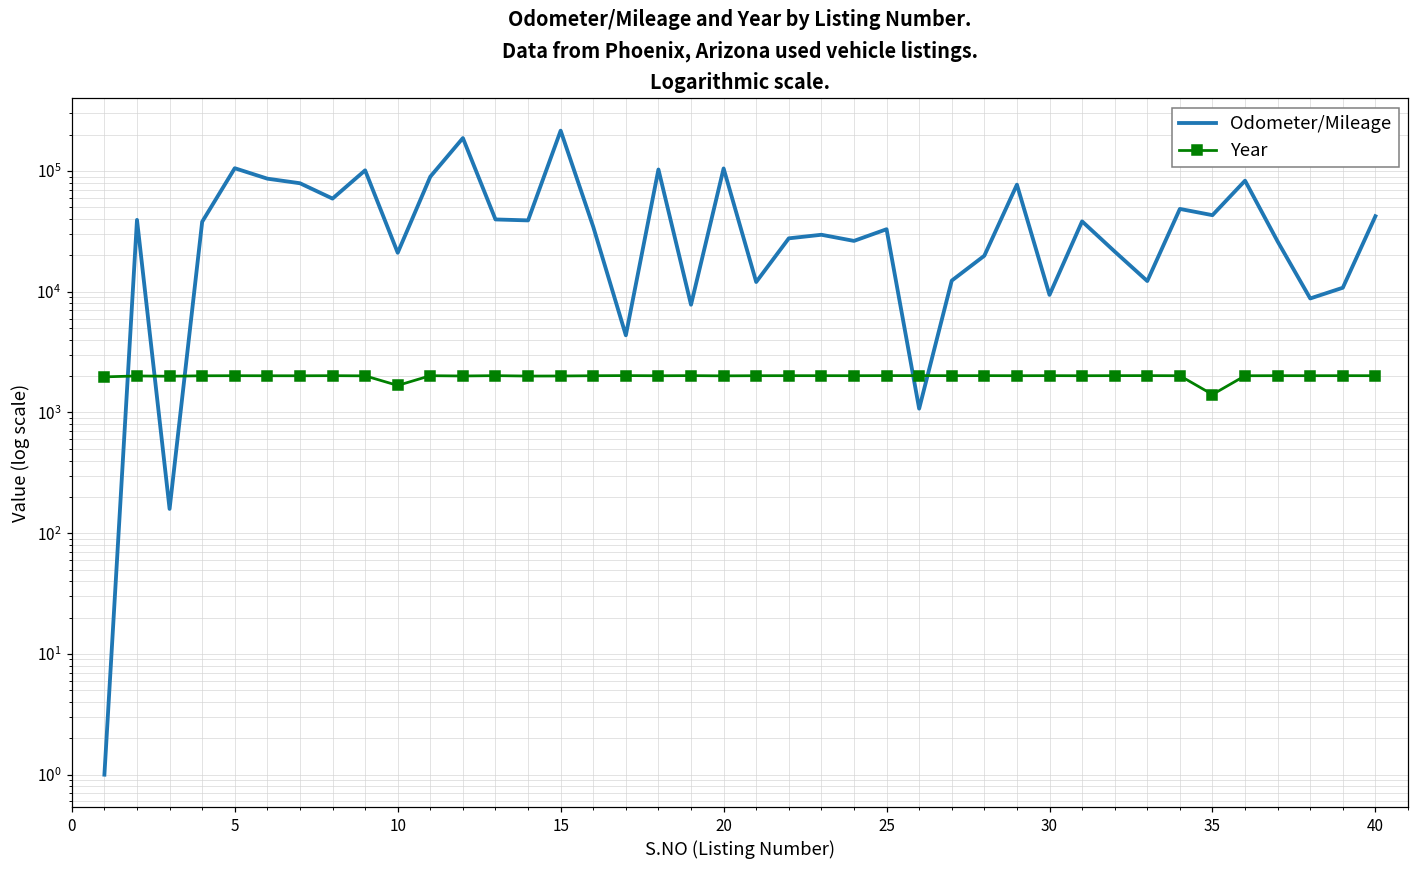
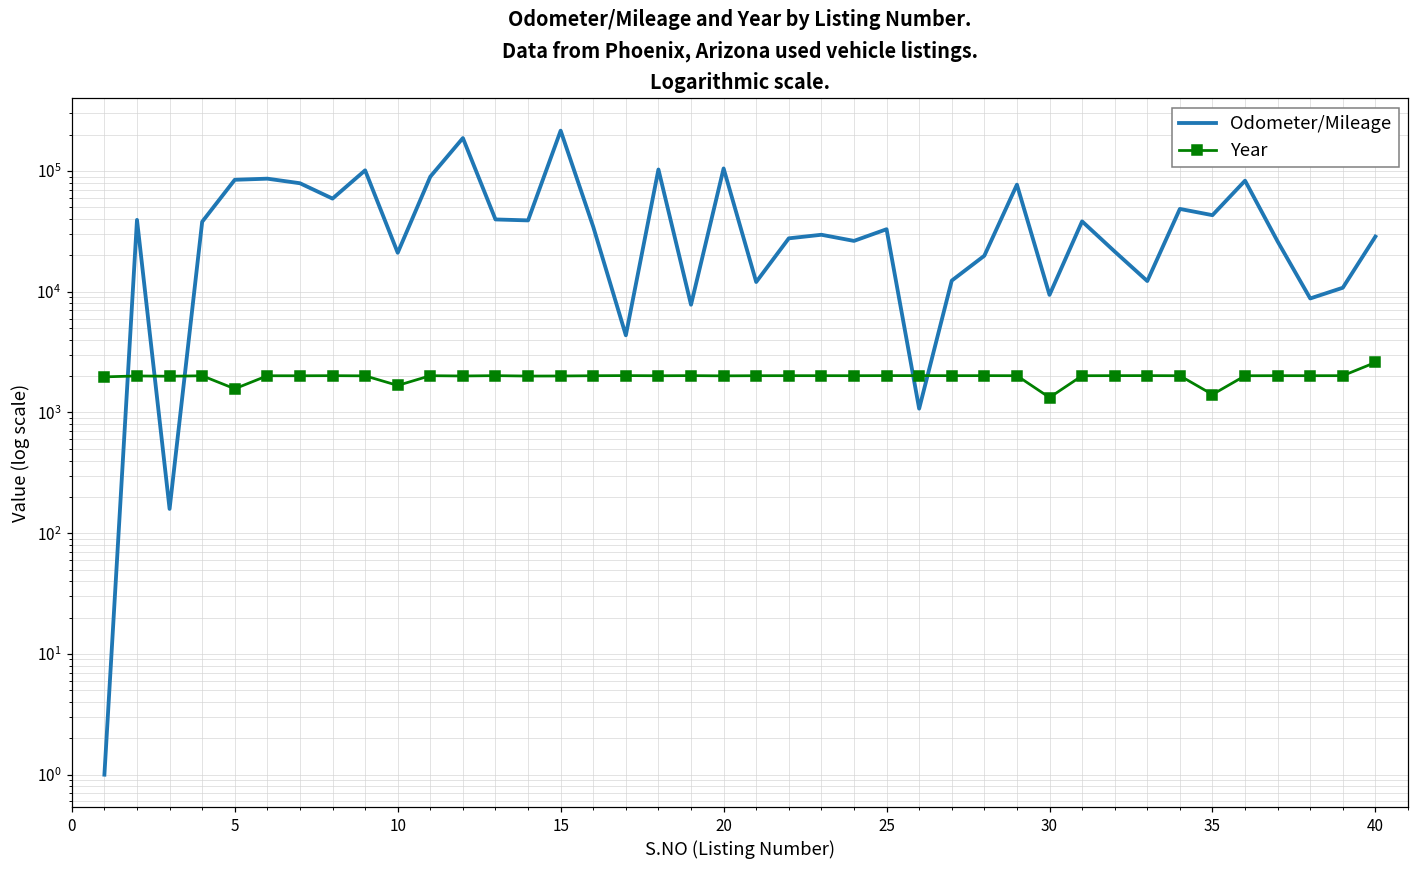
  {
    "Odometer/Mileage": {
-     "5": 110000,
+     "5": 80000,
      "10": 21000,
      "15": 220000,
      "20": 110000,
      "25": 33000,
      "30": 9000,
      "35": 43000,
-     "40": 42000
+     "40": 29000
    },
    "Year": {
-     "5": 2000,
+     "5": 1600,
      "10": 1700,
      "15": 2000,
      "20": 2000,
      "25": 2000,
-     "30": 2000,
+     "30": 1300,
      "35": 1400,
-     "40": 2000
+     "40": 2600
    }
  }
